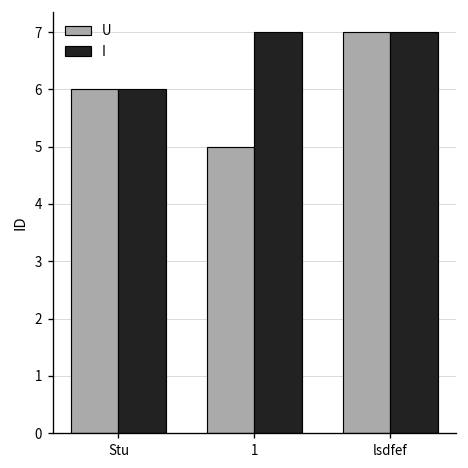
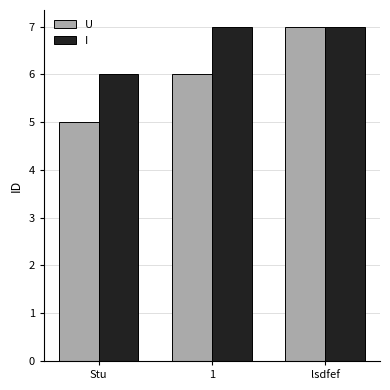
  {
    "U": {
-     "Stu": 6,
-     "1": 5,
+     "Stu": 5,
+     "1": 6,
      "lsdfef": 7
    },
    "I": {
      "Stu": 6,
      "1": 7,
      "lsdfef": 7
    }
  }
